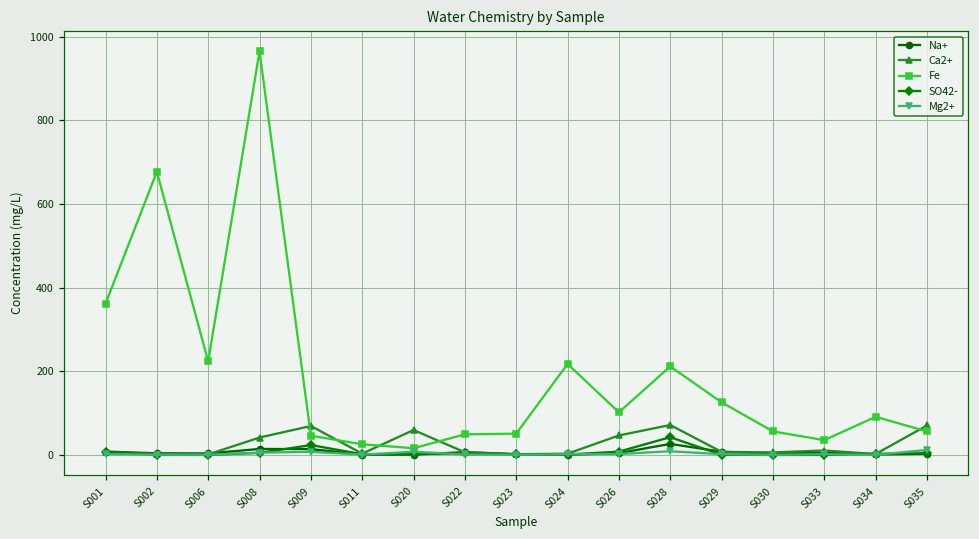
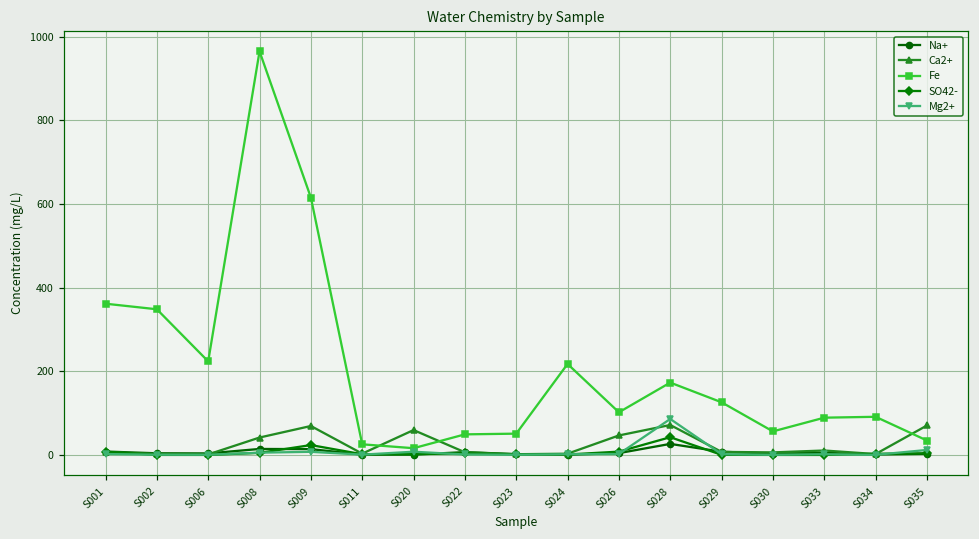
  {
    "Fe": {
      "S001": 360,
-     "S002": 680,
+     "S002": 350,
      "S006": 220,
      "S008": 970,
-     "S009": 50,
+     "S009": 620,
      "S011": 30,
      "S020": 20,
      "S022": 50,
      "S023": 50,
      "S024": 220,
      "S026": 100,
-     "S028": 210,
+     "S028": 170,
      "S029": 130,
      "S030": 60,
-     "S033": 40,
+     "S033": 90,
      "S034": 90,
-     "S035": 60
+     "S035": 30
    },
    "Mg2+": {
-     "S028": 10,
+     "S028": 90,
      "S035": 10
    }
  }
